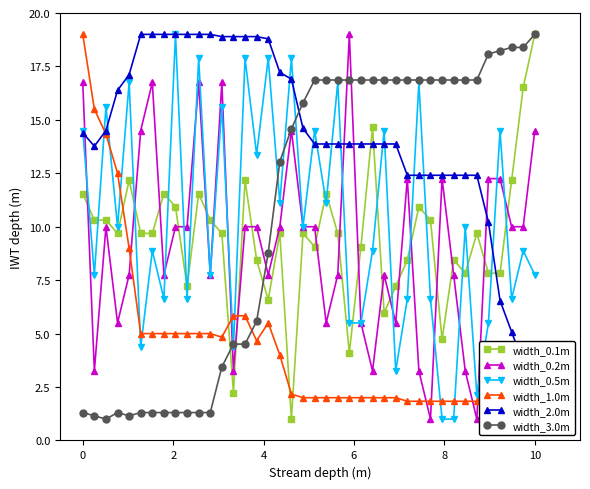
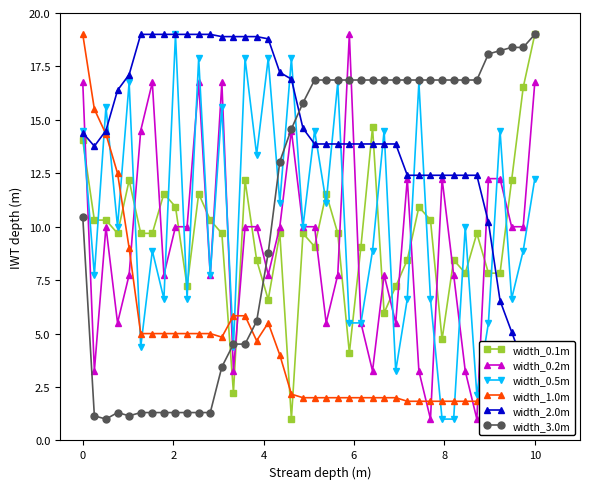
  {
    "width_0.1m": {
-     "0": 11.6
+     "0": 14.0
    },
    "width_0.2m": {
      "0": 16.8,
-     "10": 14.5
+     "10": 16.8
    },
    "width_0.5m": {
-     "10": 7.8
+     "10": 12.3
    },
    "width_1.0m": {
      "0": 19.0
    },
    "width_3.0m": {
-     "0": 1.3
+     "0": 10.5
    }
  }
